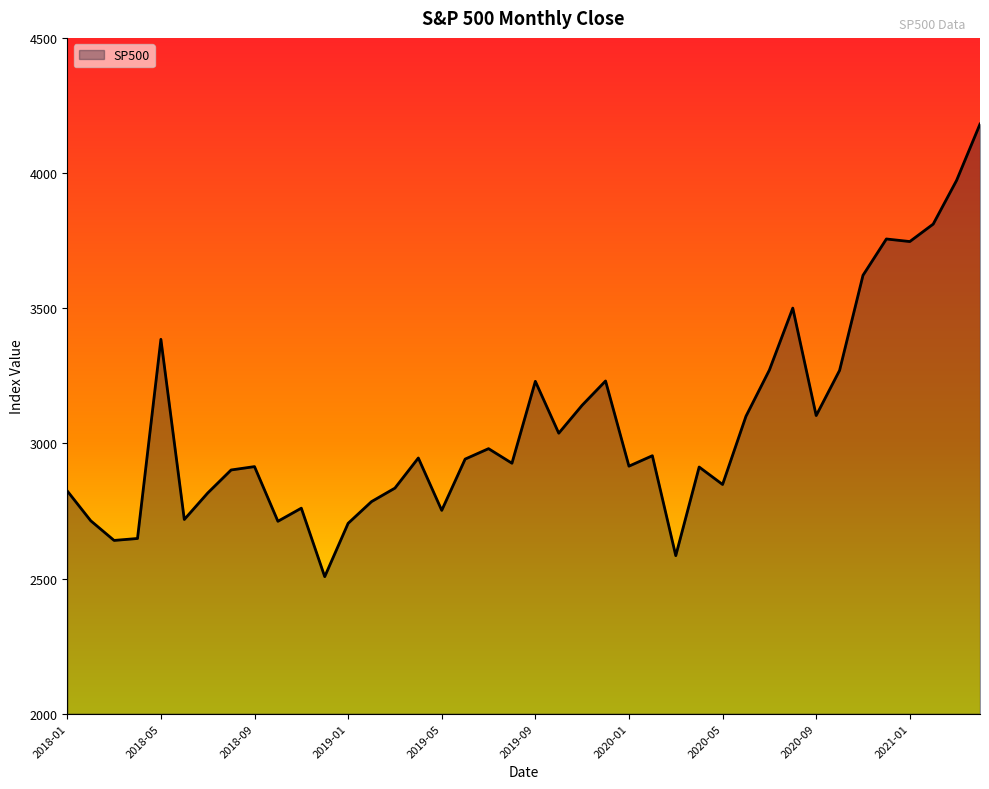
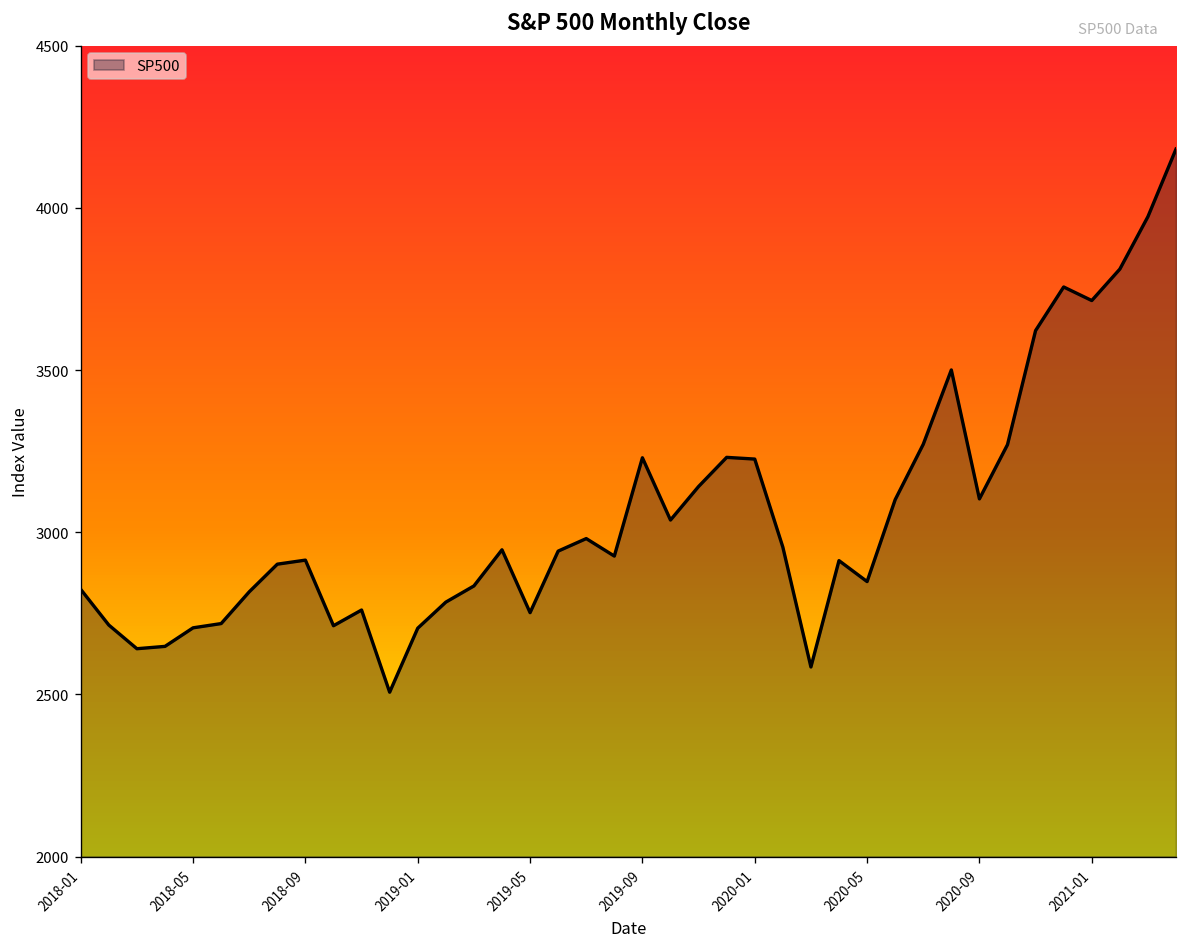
  {
    "2018-01": 2820,
-   "2018-05": 3380,
+   "2018-05": 2710,
    "2018-09": 2910,
    "2019-01": 2700,
    "2019-05": 2750,
    "2019-09": 3230,
-   "2020-01": 2920,
+   "2020-01": 3230,
    "2020-05": 2850,
    "2020-09": 3100,
-   "2021-01": 3750
+   "2021-01": 3710
  }
